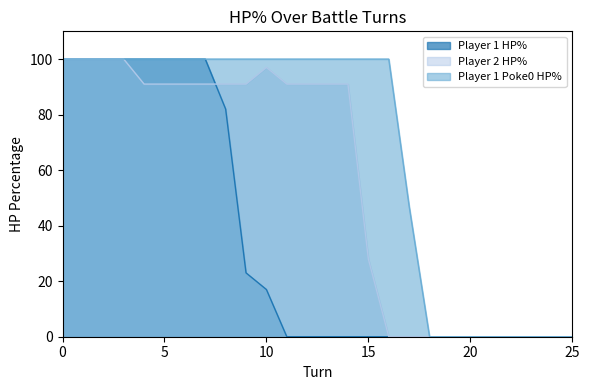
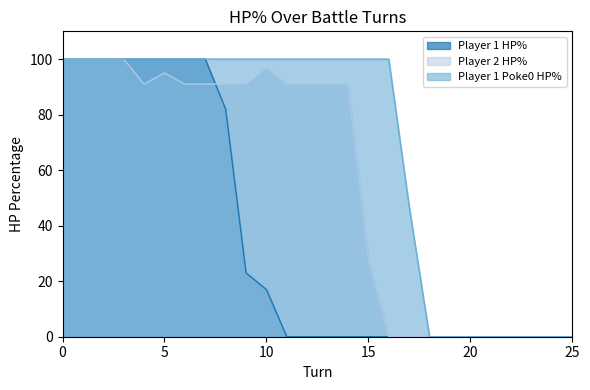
  {
    "Player 1 HP%": {
      "10": 17,
      "15": 0
    },
    "Player 2 HP%": {
-     "5": 91,
+     "5": 95,
      "10": 97,
      "15": 28
    },
    "Player 1 Poke0 HP%": {
      "10": 100,
      "15": 100
    }
  }
